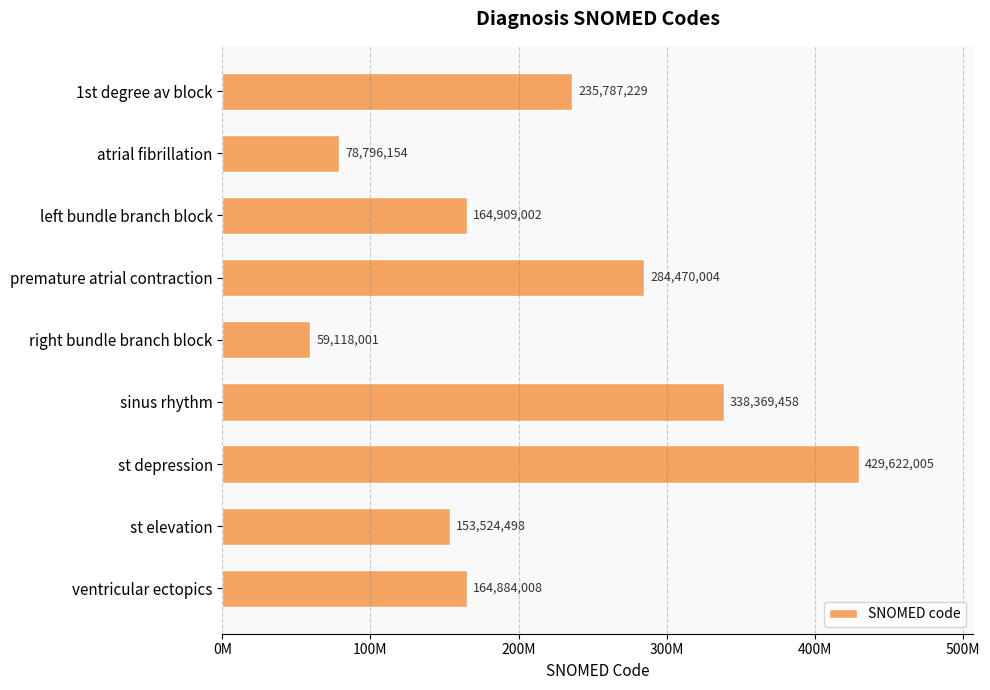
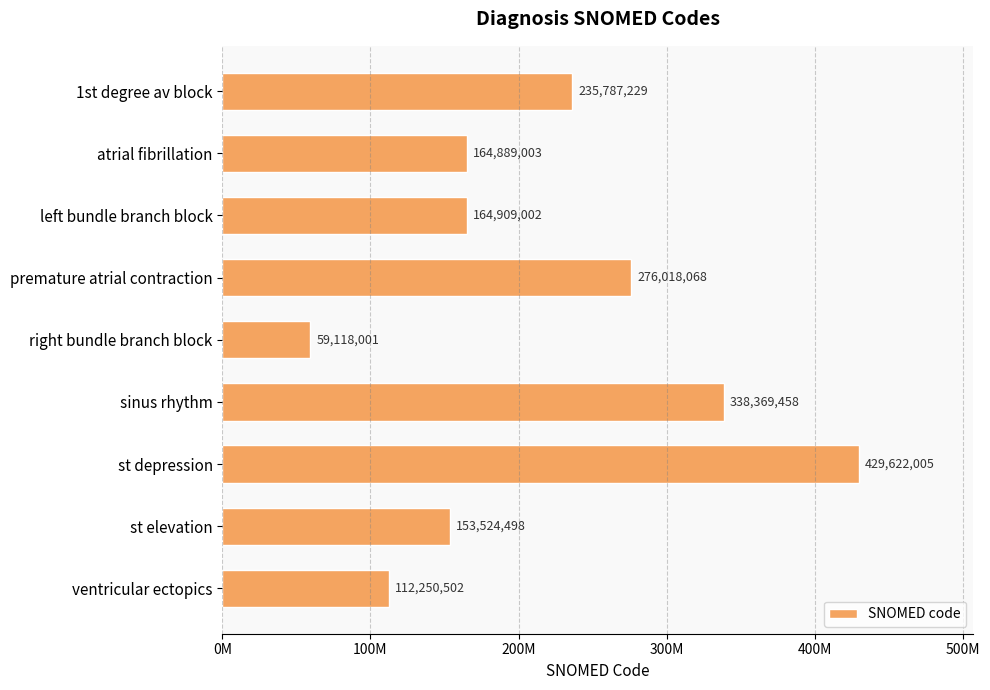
  {
    "1st degree av block": "235,787,229",
-   "atrial fibrillation": "78,796,154",
+   "atrial fibrillation": "164,889,003",
    "left bundle branch block": "164,909,002",
-   "premature atrial contraction": "284,470,004",
+   "premature atrial contraction": "276,018,068",
    "right bundle branch block": "59,118,001",
    "sinus rhythm": "338,369,458",
    "st depression": "429,622,005",
    "st elevation": "153,524,498",
-   "ventricular ectopics": "164,884,008"
+   "ventricular ectopics": "112,250,502"
  }
